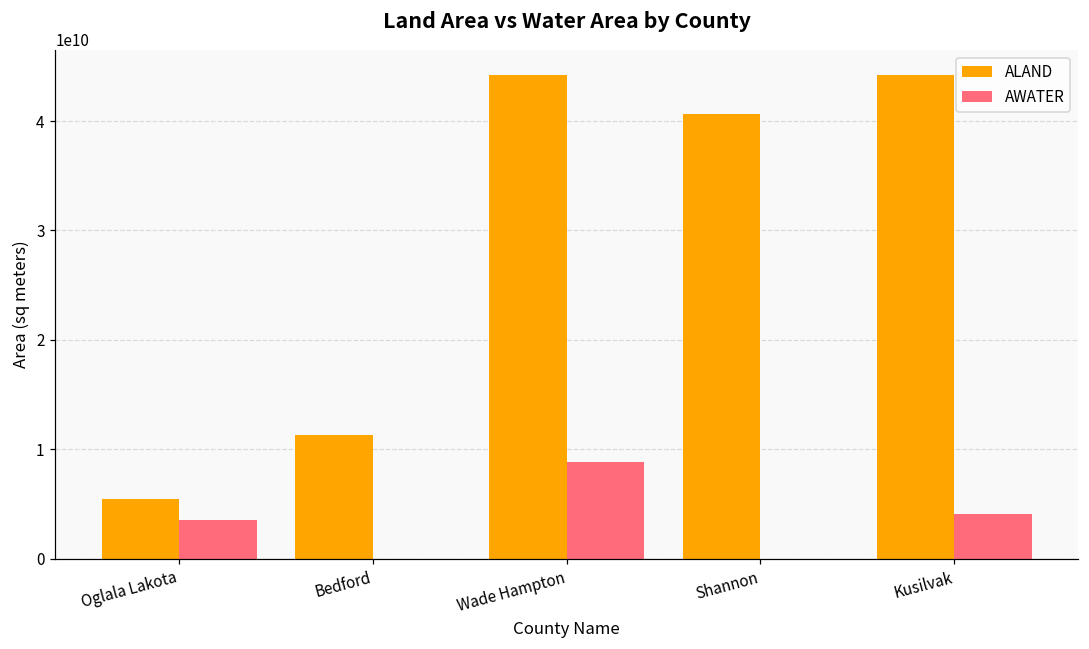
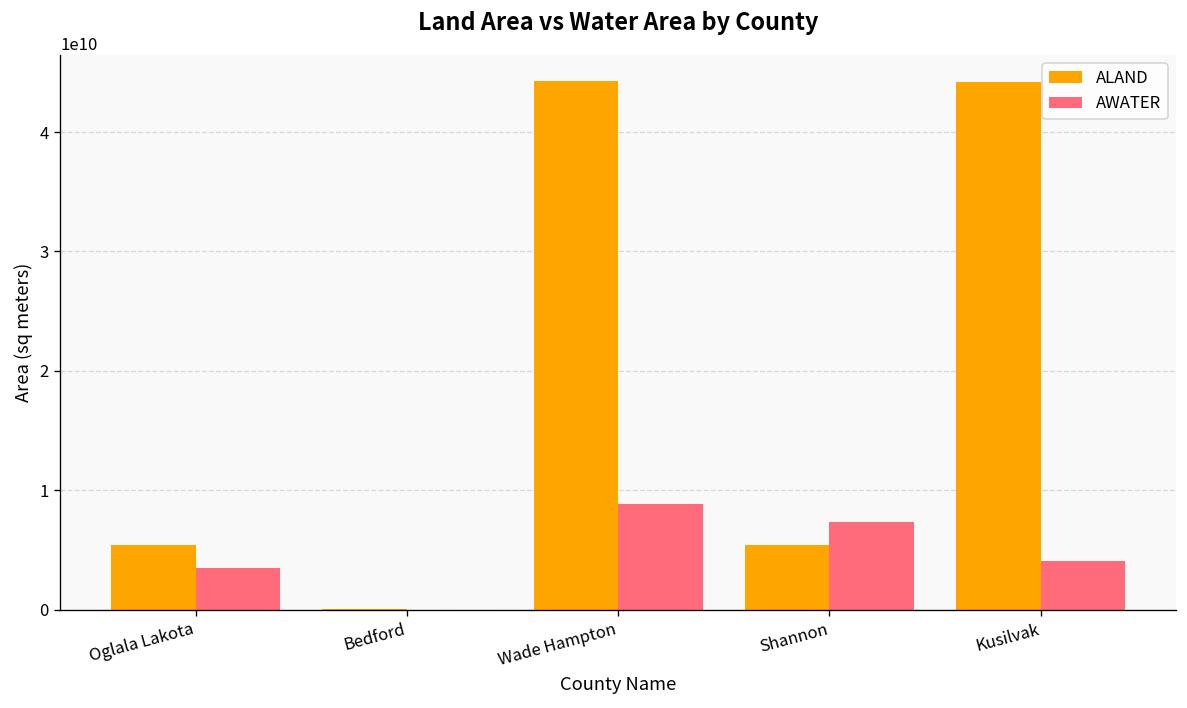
  {
    "ALAND": {
      "Oglala Lakota": 5000000000,
-     "Bedford": 11000000000,
+     "Bedford": 0,
      "Wade Hampton": 44000000000,
-     "Shannon": 41000000000,
+     "Shannon": 5000000000,
      "Kusilvak": 44000000000
    },
    "AWATER": {
      "Oglala Lakota": 4000000000,
      "Wade Hampton": 9000000000,
-     "Shannon": 0,
+     "Shannon": 7000000000,
      "Kusilvak": 4000000000
    }
  }
